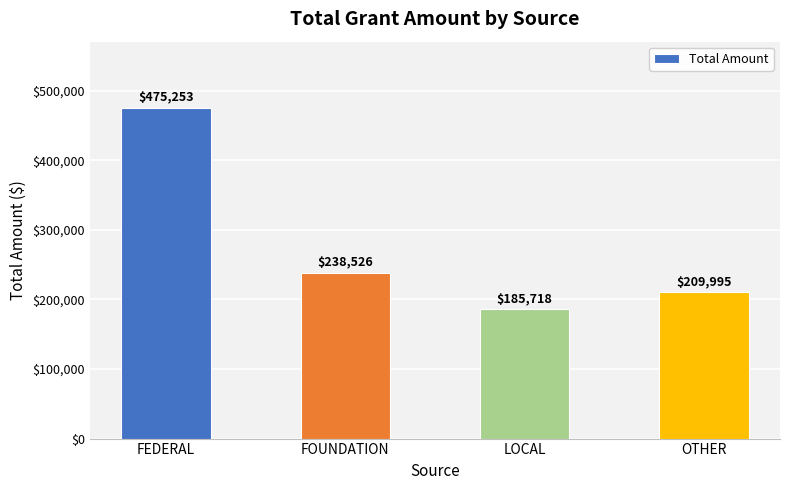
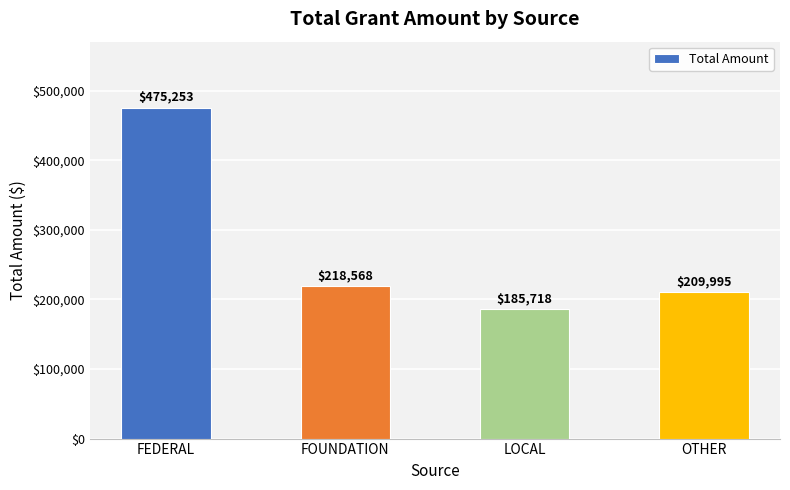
  {
    "FEDERAL": "$475,253",
-   "FOUNDATION": "$238,526",
+   "FOUNDATION": "$218,568",
    "LOCAL": "$185,718",
    "OTHER": "$209,995"
  }
